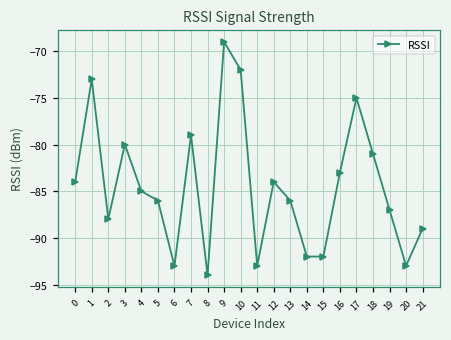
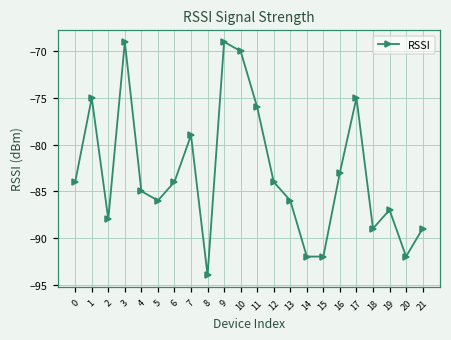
  {
    "0": -84,
-   "1": -73,
+   "1": -75,
    "2": -88,
-   "3": -80,
+   "3": -69,
    "4": -85,
    "5": -86,
-   "6": -93,
+   "6": -84,
    "7": -79,
    "8": -94,
    "9": -69,
-   "10": -72,
-   "11": -93,
+   "10": -70,
+   "11": -76,
    "12": -84,
    "13": -86,
    "14": -92,
    "15": -92,
    "16": -83,
    "17": -75,
-   "18": -81,
+   "18": -89,
    "19": -87,
-   "20": -93,
+   "20": -92,
    "21": -89
  }
